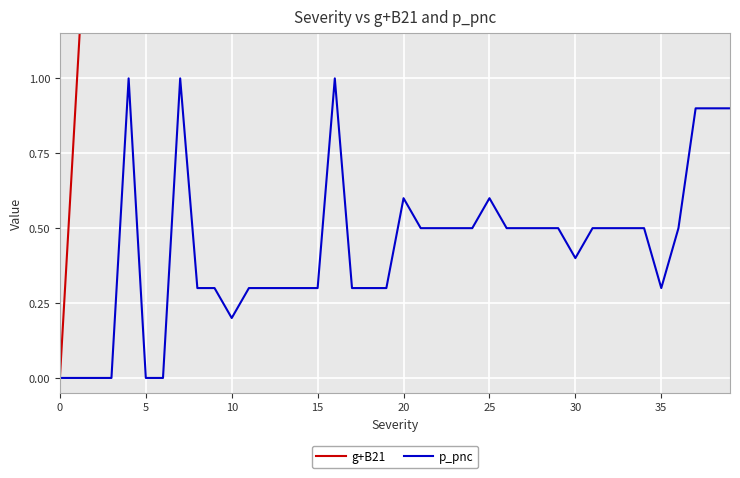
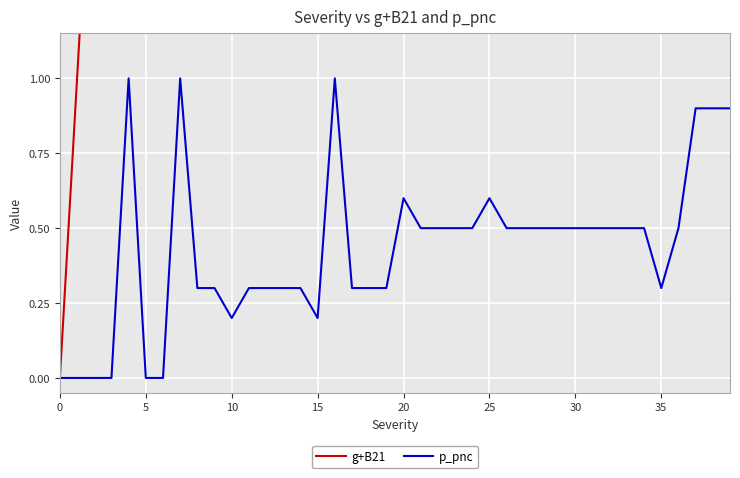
  {
    "p_pnc": {
      "5": 0.0,
      "10": 0.2,
-     "15": 0.3,
+     "15": 0.2,
      "20": 0.6,
      "25": 0.6,
-     "30": 0.4,
+     "30": 0.5,
      "35": 0.3
    }
  }
